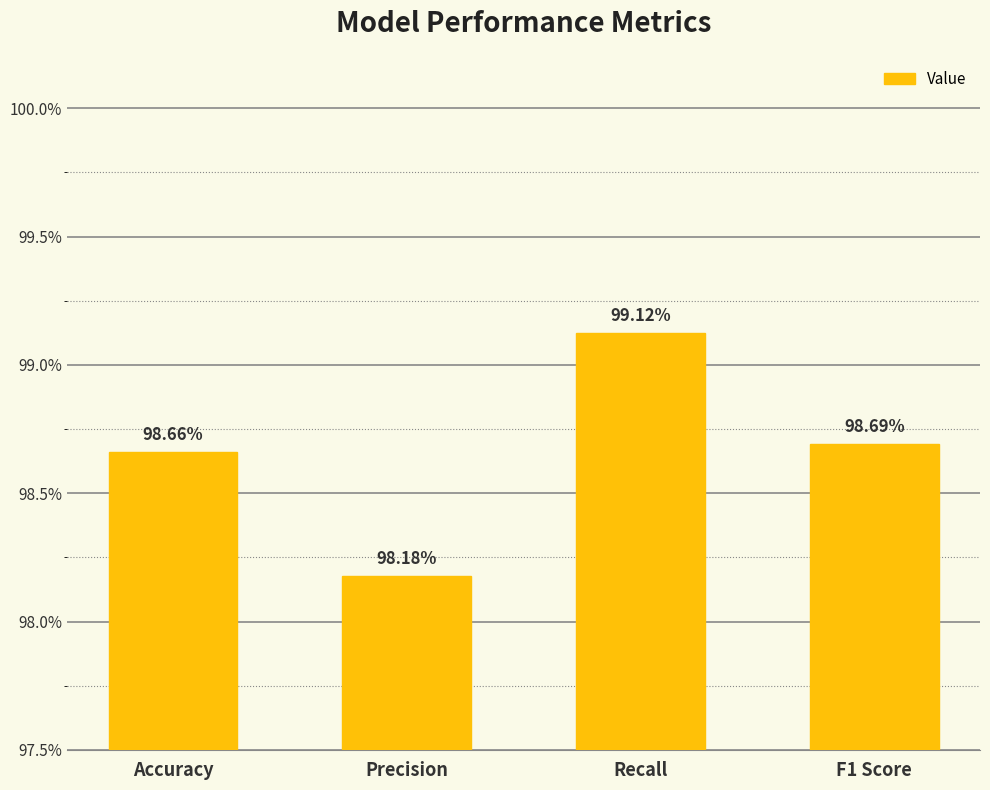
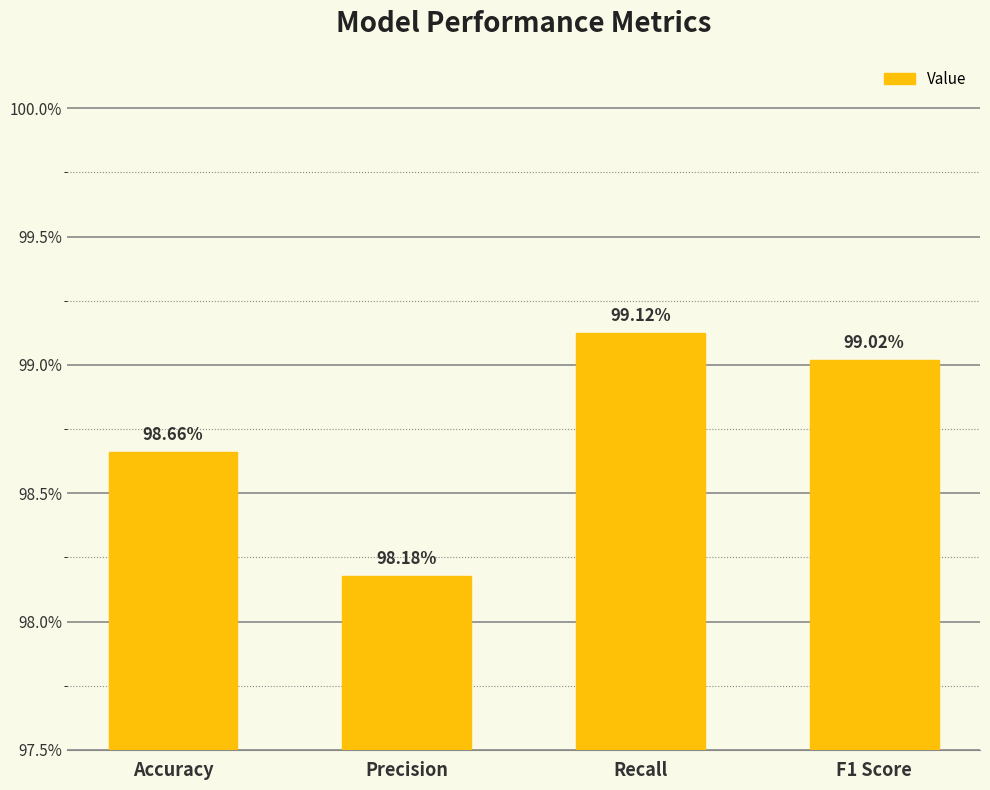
  {
    "Accuracy": "98.66%",
    "Precision": "98.18%",
    "Recall": "99.12%",
-   "F1 Score": "98.69%"
+   "F1 Score": "99.02%"
  }
